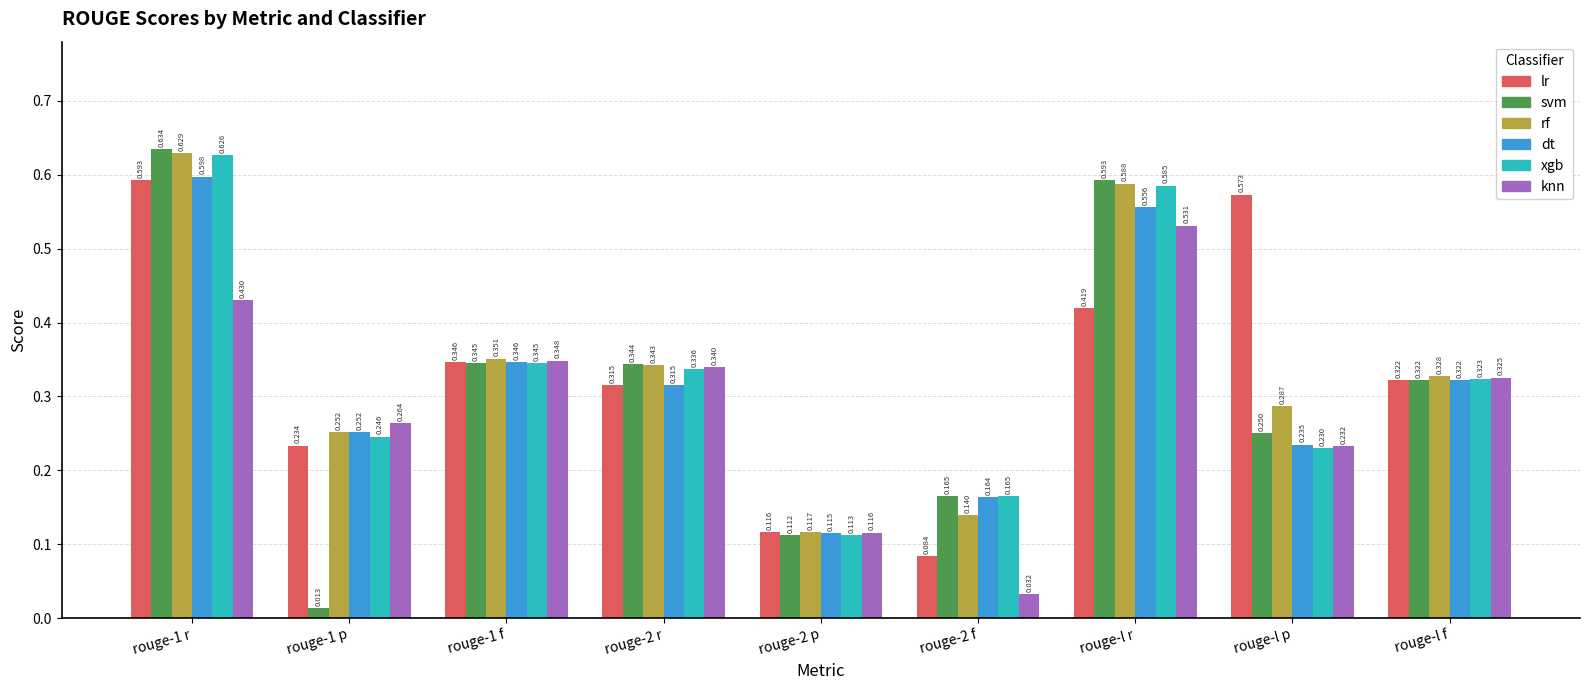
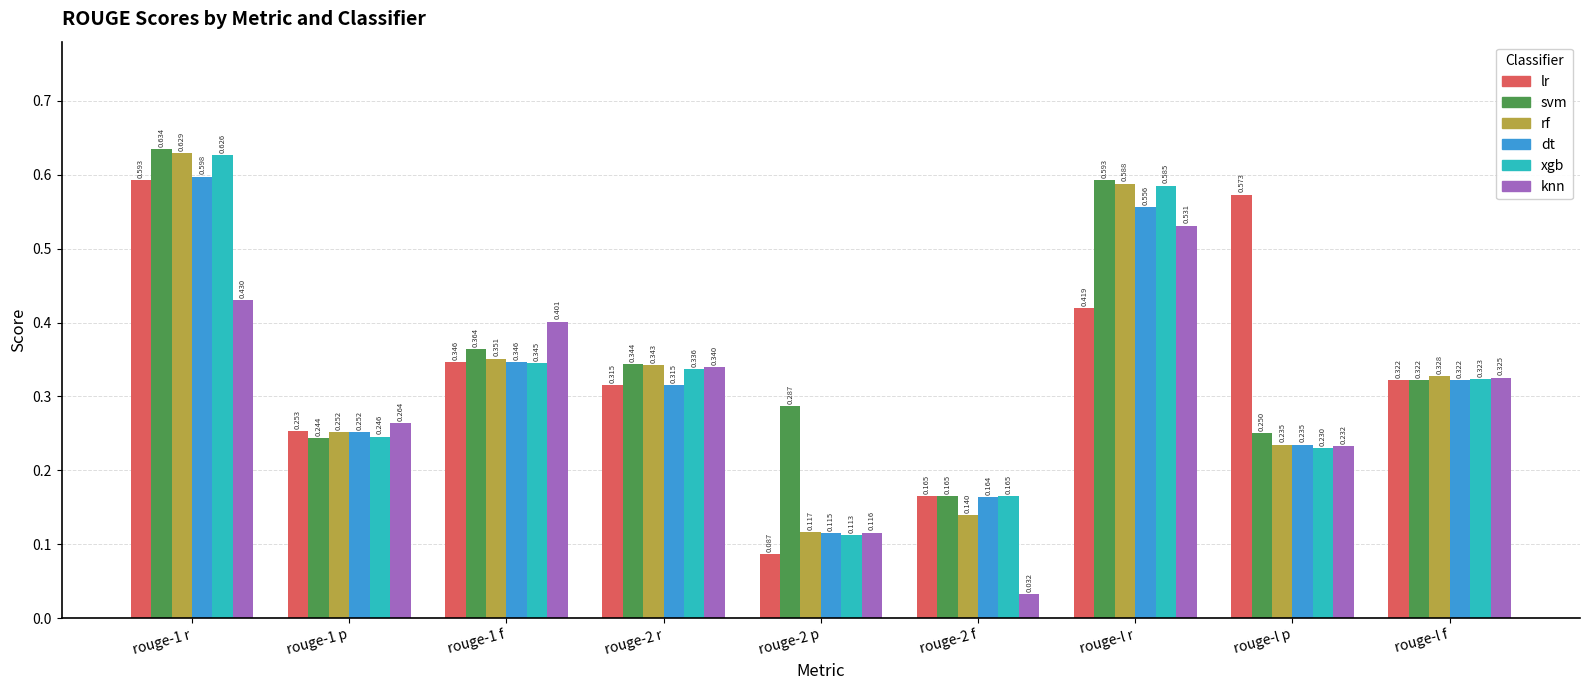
  {
    "lr": {
      "rouge-1 r": 0.593,
-     "rouge-1 p": 0.234,
+     "rouge-1 p": 0.253,
      "rouge-1 f": 0.346,
      "rouge-2 r": 0.315,
-     "rouge-2 p": 0.116,
-     "rouge-2 f": 0.084,
+     "rouge-2 p": 0.087,
+     "rouge-2 f": 0.165,
      "rouge-l r": 0.419,
      "rouge-l p": 0.573,
      "rouge-l f": 0.322
    },
    "svm": {
      "rouge-1 r": 0.634,
-     "rouge-1 p": 0.013,
-     "rouge-1 f": 0.345,
+     "rouge-1 p": 0.244,
+     "rouge-1 f": 0.364,
      "rouge-2 r": 0.344,
-     "rouge-2 p": 0.112,
+     "rouge-2 p": 0.287,
      "rouge-2 f": 0.165,
      "rouge-l r": 0.593,
      "rouge-l p": 0.250,
      "rouge-l f": 0.322
    },
    "rf": {
      "rouge-1 r": 0.629,
      "rouge-1 p": 0.252,
      "rouge-1 f": 0.351,
      "rouge-2 r": 0.343,
      "rouge-2 p": 0.117,
      "rouge-2 f": 0.140,
      "rouge-l r": 0.588,
-     "rouge-l p": 0.287,
+     "rouge-l p": 0.235,
      "rouge-l f": 0.328
    },
    "knn": {
      "rouge-1 r": 0.430,
      "rouge-1 p": 0.264,
-     "rouge-1 f": 0.348,
+     "rouge-1 f": 0.401,
      "rouge-2 r": 0.340,
      "rouge-2 p": 0.116,
      "rouge-2 f": 0.032,
      "rouge-l r": 0.531,
      "rouge-l p": 0.232,
      "rouge-l f": 0.325
    }
  }
